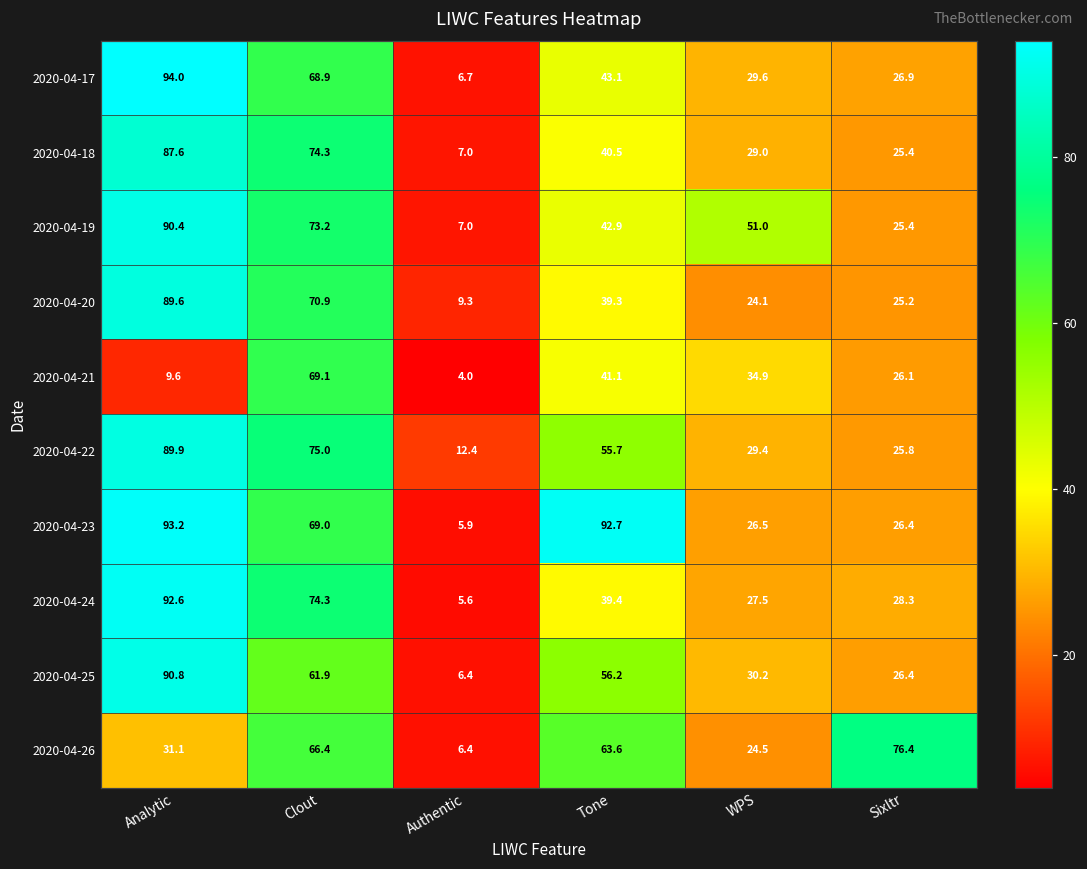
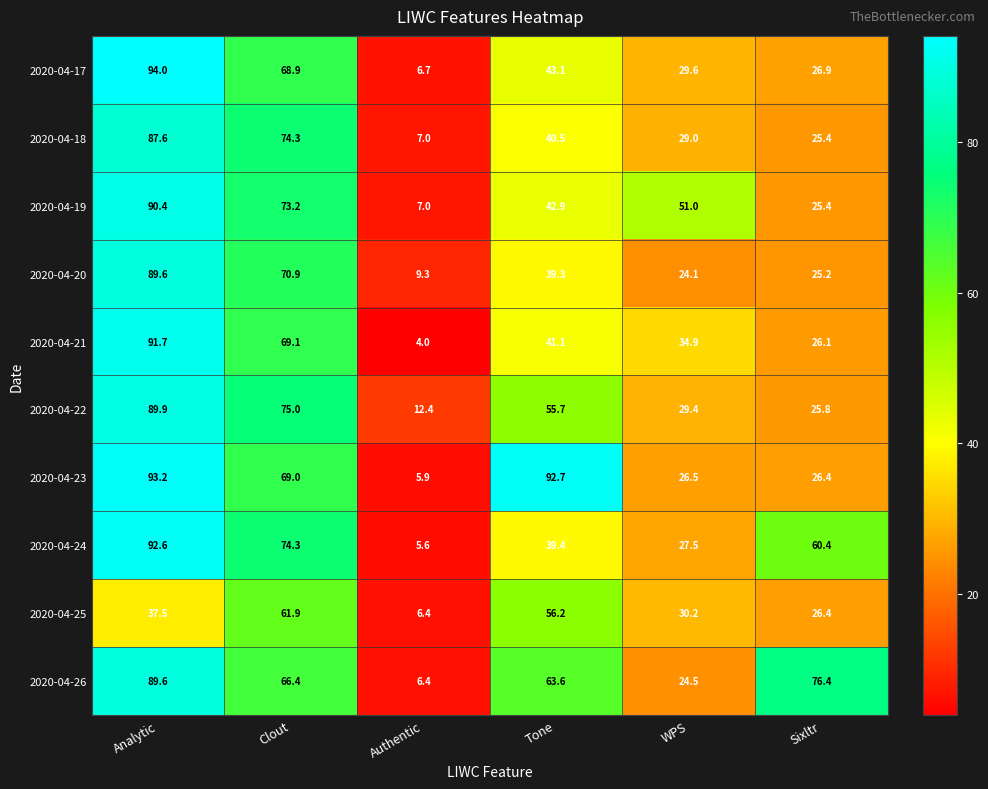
  {
    "2020-04-17": {
      "Analytic": 94.0,
      "Clout": 68.9,
      "Authentic": 6.7,
      "Tone": 43.1,
      "WPS": 29.6,
      "Sixltr": 26.9
    },
    "2020-04-18": {
      "Analytic": 87.6,
      "Clout": 74.3,
      "Authentic": 7.0,
      "Tone": 40.5,
      "WPS": 29.0,
      "Sixltr": 25.4
    },
    "2020-04-19": {
      "Analytic": 90.4,
      "Clout": 73.2,
      "Authentic": 7.0,
      "Tone": 42.9,
      "WPS": 51.0,
      "Sixltr": 25.4
    },
    "2020-04-20": {
      "Analytic": 89.6,
      "Clout": 70.9,
      "Authentic": 9.3,
      "Tone": 39.3,
      "WPS": 24.1,
      "Sixltr": 25.2
    },
    "2020-04-21": {
-     "Analytic": 9.6,
+     "Analytic": 91.7,
      "Clout": 69.1,
      "Authentic": 4.0,
      "Tone": 41.1,
      "WPS": 34.9,
      "Sixltr": 26.1
    },
    "2020-04-22": {
      "Analytic": 89.9,
      "Clout": 75.0,
      "Authentic": 12.4,
      "Tone": 55.7,
      "WPS": 29.4,
      "Sixltr": 25.8
    },
    "2020-04-23": {
      "Analytic": 93.2,
      "Clout": 69.0,
      "Authentic": 5.9,
      "Tone": 92.7,
      "WPS": 26.5,
      "Sixltr": 26.4
    },
    "2020-04-24": {
      "Analytic": 92.6,
      "Clout": 74.3,
      "Authentic": 5.6,
      "Tone": 39.4,
      "WPS": 27.5,
-     "Sixltr": 28.3
+     "Sixltr": 60.4
    },
    "2020-04-25": {
-     "Analytic": 90.8,
+     "Analytic": 37.5,
      "Clout": 61.9,
      "Authentic": 6.4,
      "Tone": 56.2,
      "WPS": 30.2,
      "Sixltr": 26.4
    },
    "2020-04-26": {
-     "Analytic": 31.1,
+     "Analytic": 89.6,
      "Clout": 66.4,
      "Authentic": 6.4,
      "Tone": 63.6,
      "WPS": 24.5,
      "Sixltr": 76.4
    }
  }
